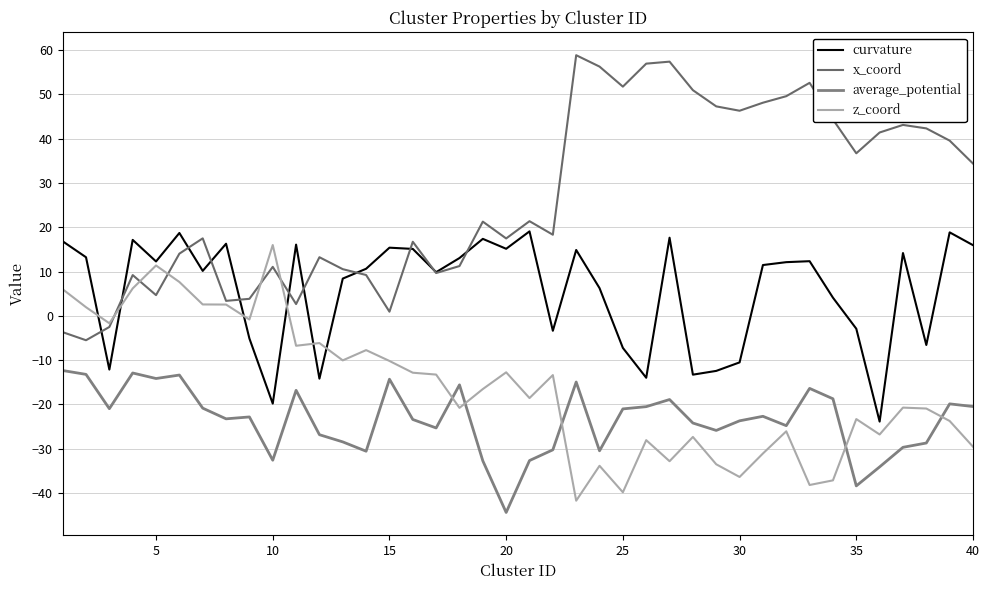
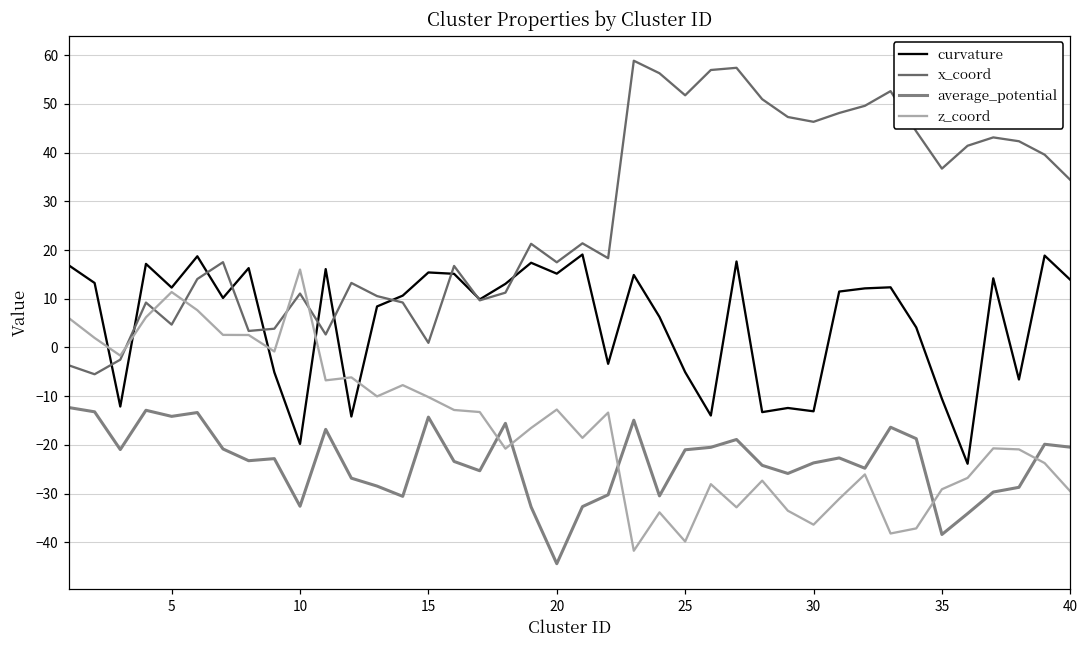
  {
    "curvature": {
      "5": 12,
      "10": -20,
      "15": 15,
      "20": 15,
-     "25": -7,
-     "30": -11,
-     "35": -3,
-     "40": 16
+     "25": -5,
+     "30": -13,
+     "35": -11,
+     "40": 14
    },
    "z_coord": {
      "5": 11,
      "10": 16,
      "15": -10,
      "20": -13,
      "25": -40,
      "30": -36,
-     "35": -23,
+     "35": -29,
      "40": -30
    }
  }
